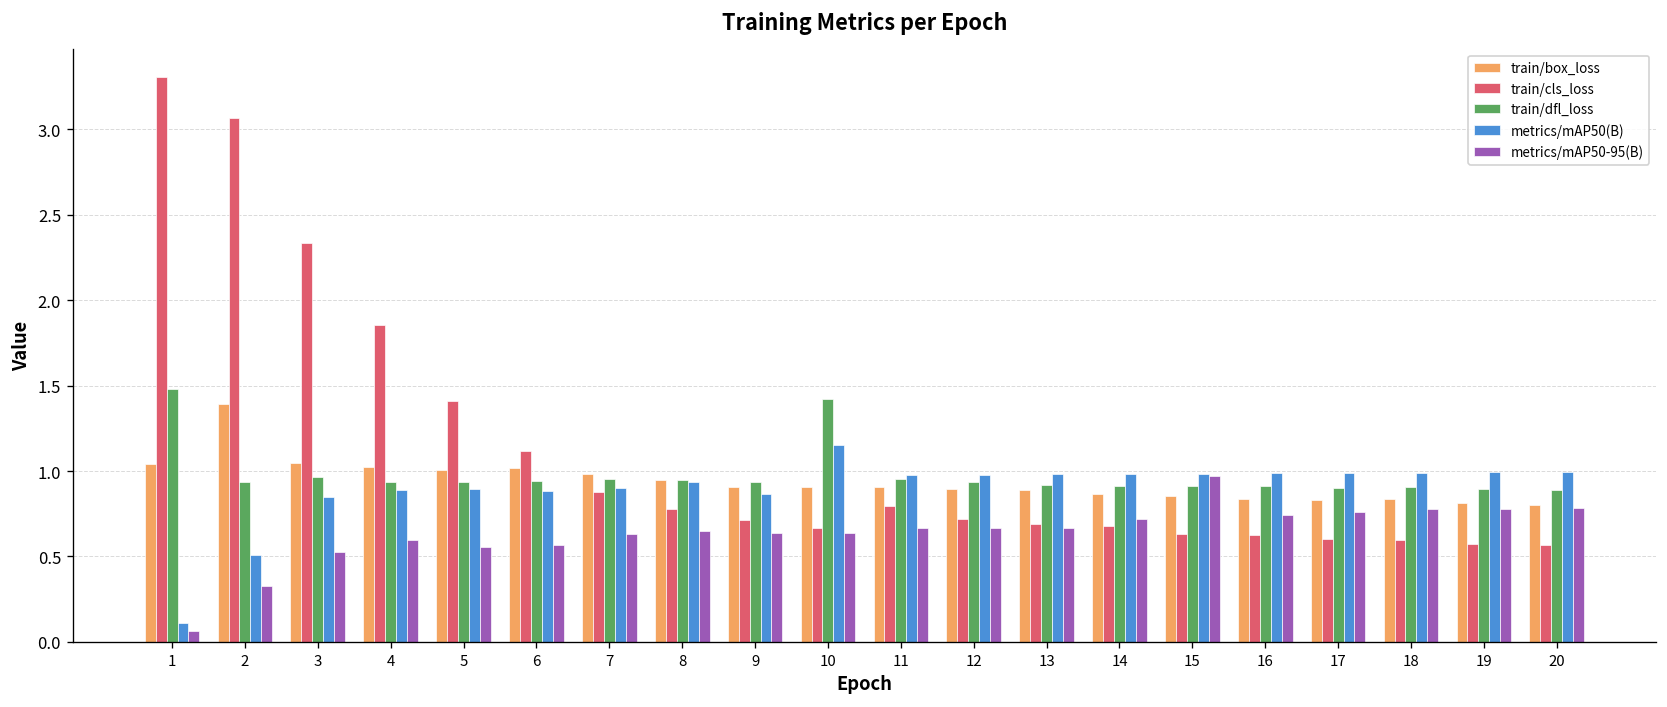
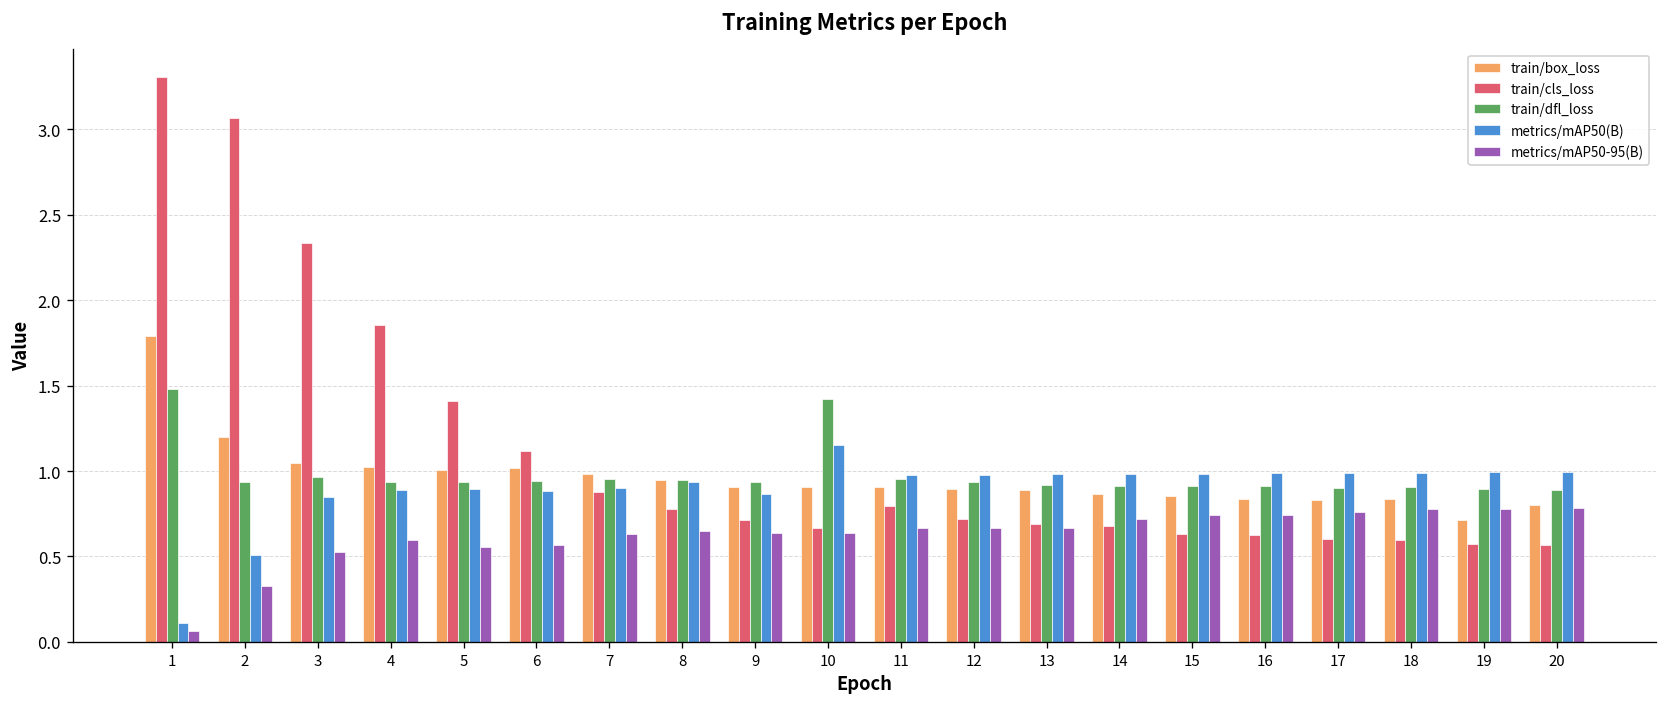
  {
    "train/box_loss": {
-     "1": 1.04,
-     "2": 1.39,
+     "1": 1.79,
+     "2": 1.20,
      "3": 1.05,
      "4": 1.02,
      "5": 1.01,
      "6": 1.02,
      "7": 0.98,
      "8": 0.95,
      "9": 0.91,
      "10": 0.90,
      "11": 0.90,
      "12": 0.89,
      "13": 0.89,
      "14": 0.87,
      "15": 0.86,
      "16": 0.83,
      "17": 0.83,
      "18": 0.84,
-     "19": 0.81,
+     "19": 0.72,
      "20": 0.80
    },
    "train/cls_loss": {
      "1": 3.30,
      "2": 3.07,
      "3": 2.34,
      "4": 1.86,
      "5": 1.41,
      "6": 1.12,
      "7": 0.88,
      "8": 0.78,
      "9": 0.71,
      "10": 0.67,
      "11": 0.79,
      "12": 0.72,
      "13": 0.69,
      "14": 0.68,
      "15": 0.63,
      "16": 0.62,
      "17": 0.60,
      "18": 0.60,
      "19": 0.57,
      "20": 0.57
    },
    "train/dfl_loss": {
      "1": 1.48,
      "2": 0.94,
      "3": 0.96,
      "4": 0.94,
      "5": 0.94,
      "6": 0.94,
      "7": 0.95,
      "8": 0.94,
      "9": 0.94,
      "10": 1.42,
      "11": 0.96,
      "12": 0.94,
      "13": 0.92,
      "14": 0.91,
      "15": 0.91,
      "16": 0.91,
      "17": 0.90,
      "18": 0.90,
      "19": 0.90,
      "20": 0.89
    },
    "metrics/mAP50(B)": {
      "1": 0.11,
      "2": 0.51,
      "3": 0.85,
      "4": 0.89,
      "5": 0.89,
      "6": 0.88,
      "7": 0.90,
      "8": 0.94,
      "9": 0.86,
      "10": 1.15,
      "11": 0.97,
      "12": 0.98,
      "13": 0.98,
      "14": 0.98,
      "15": 0.98,
      "16": 0.99,
      "17": 0.99,
      "18": 0.99,
      "19": 0.99,
      "20": 0.99
    },
    "metrics/mAP50-95(B)": {
      "1": 0.06,
      "2": 0.32,
      "3": 0.52,
      "4": 0.59,
      "5": 0.55,
      "6": 0.57,
      "7": 0.63,
      "8": 0.65,
      "9": 0.64,
      "10": 0.63,
      "11": 0.66,
      "12": 0.67,
      "13": 0.67,
      "14": 0.72,
-     "15": 0.97,
+     "15": 0.74,
      "16": 0.74,
      "17": 0.76,
      "18": 0.78,
      "19": 0.78,
      "20": 0.78
    }
  }
